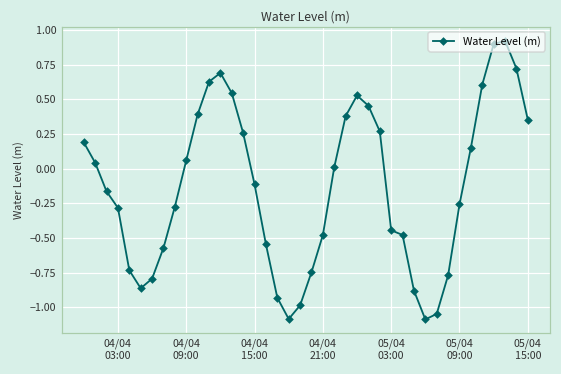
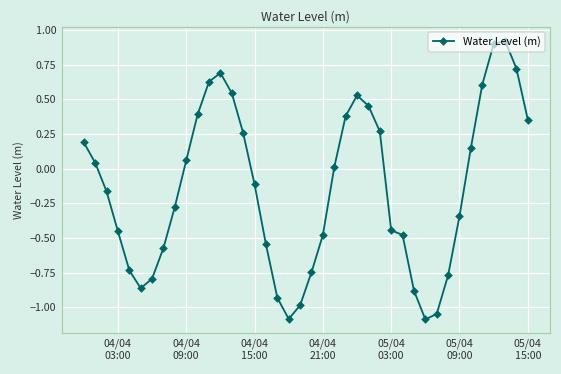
  {
-   "04/04 03:00": -0.28,
+   "04/04 03:00": -0.45,
    "04/04 09:00": 0.06,
    "04/04 15:00": -0.11,
    "04/04 21:00": -0.48,
    "05/04 03:00": -0.44,
-   "05/04 09:00": -0.26,
+   "05/04 09:00": -0.34,
    "05/04 15:00": 0.35
  }
